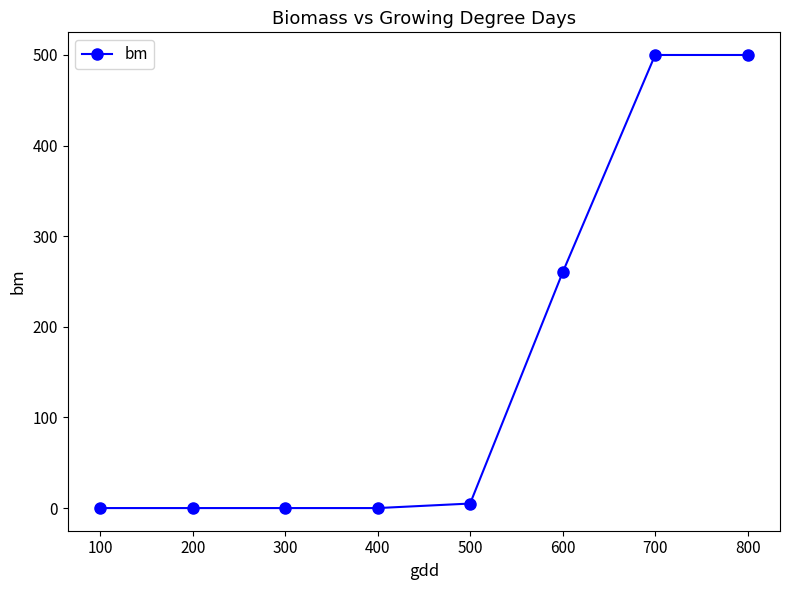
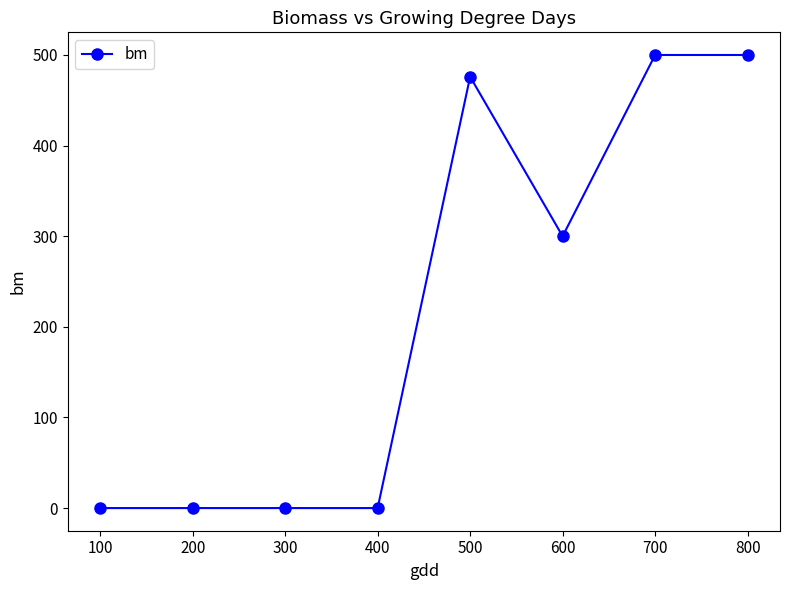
  {
    "100": 0,
    "200": 0,
    "300": 0,
    "400": 0,
-   "500": 10,
-   "600": 260,
+   "500": 480,
+   "600": 300,
    "700": 500,
    "800": 500
  }
